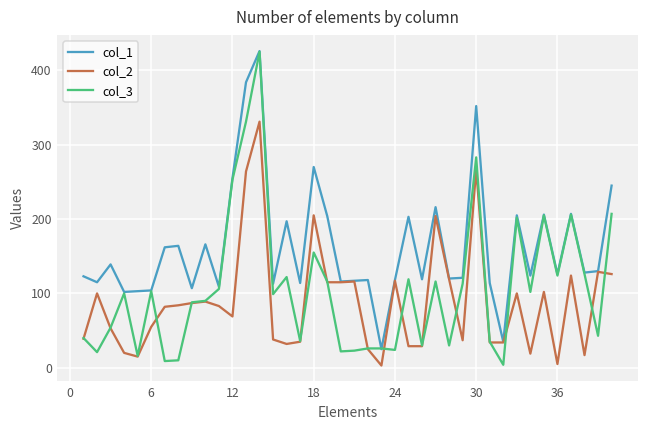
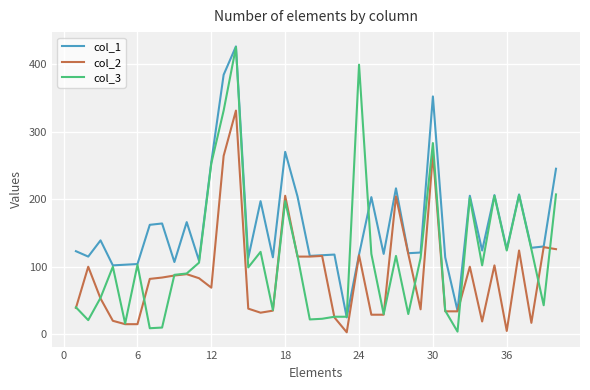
  {
    "col_1": {
      "18": 270,
      "30": 350
    },
    "col_2": {
-     "6": 60,
+     "6": 20,
      "12": 70,
      "18": 210,
      "30": 270,
      "36": 10
    },
    "col_3": {
-     "18": 160,
-     "24": 20,
+     "18": 200,
+     "24": 400,
      "30": 280
    }
  }
